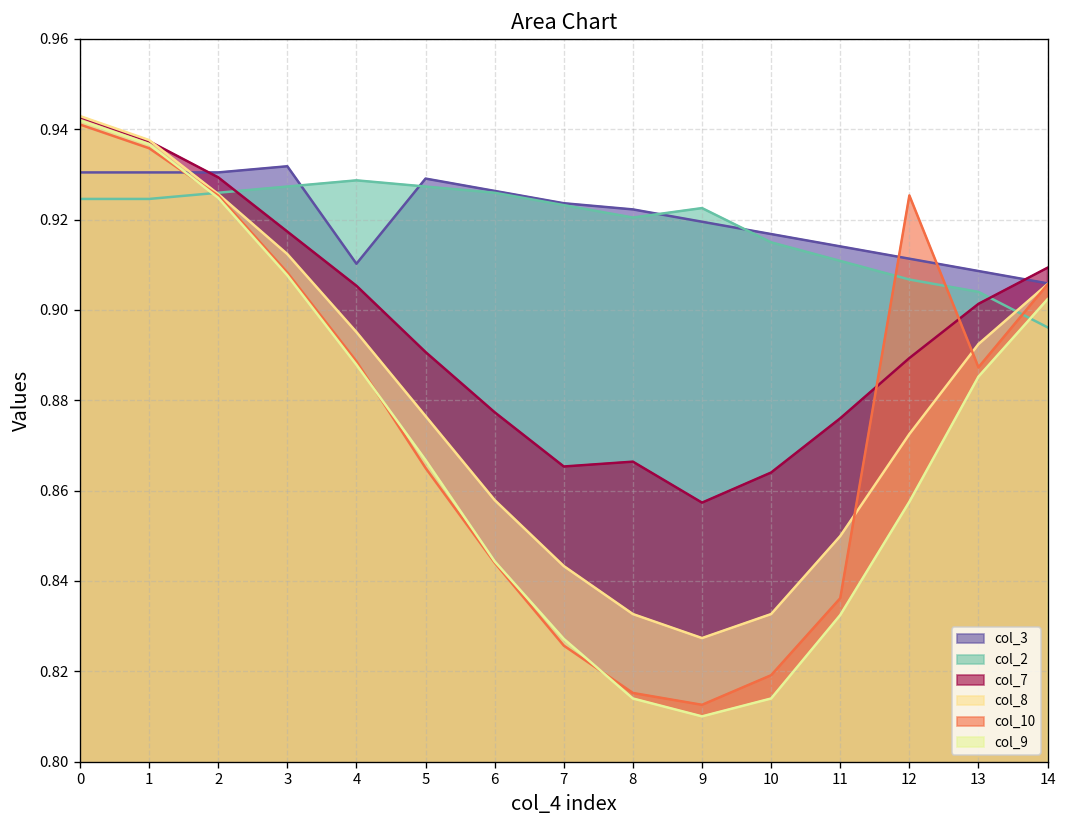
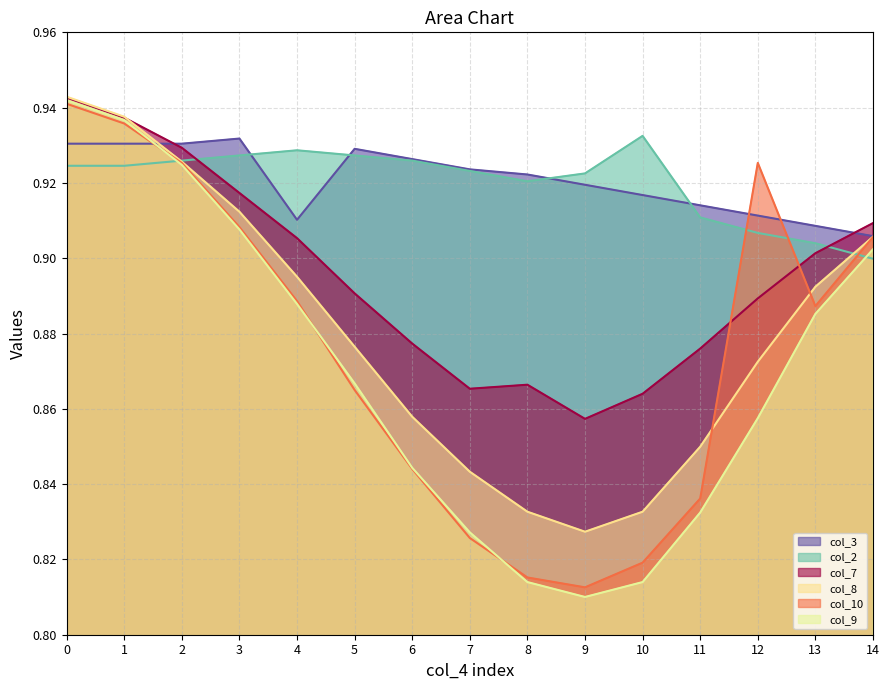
  {
    "col_3": {
      "0": 0.930,
      "1": 0.930,
      "2": 0.930,
      "3": 0.932,
      "4": 0.910,
      "5": 0.929,
      "8": 0.922,
      "9": 0.920,
      "10": 0.917,
      "11": 0.914,
      "12": 0.911,
      "13": 0.909
    },
    "col_2": {
      "0": 0.925,
      "1": 0.925,
      "3": 0.927,
      "4": 0.929,
      "5": 0.927,
      "8": 0.920,
      "9": 0.923,
-     "10": 0.915,
+     "10": 0.932,
      "11": 0.911,
      "12": 0.907,
      "13": 0.904,
-     "14": 0.896
+     "14": 0.900
    },
    "col_7": {
      "2": 0.929,
      "3": 0.917,
      "4": 0.905,
      "5": 0.891,
      "6": 0.877,
      "7": 0.865,
      "8": 0.866,
      "9": 0.857,
      "10": 0.864,
      "11": 0.876,
      "12": 0.889,
      "13": 0.901,
      "14": 0.909
    },
    "col_10": {
      "0": 0.941,
      "1": 0.936,
      "4": 0.889,
      "5": 0.865,
      "7": 0.826,
      "8": 0.815,
      "9": 0.813,
      "10": 0.819,
      "11": 0.836,
      "12": 0.925,
      "13": 0.887
    }
  }
